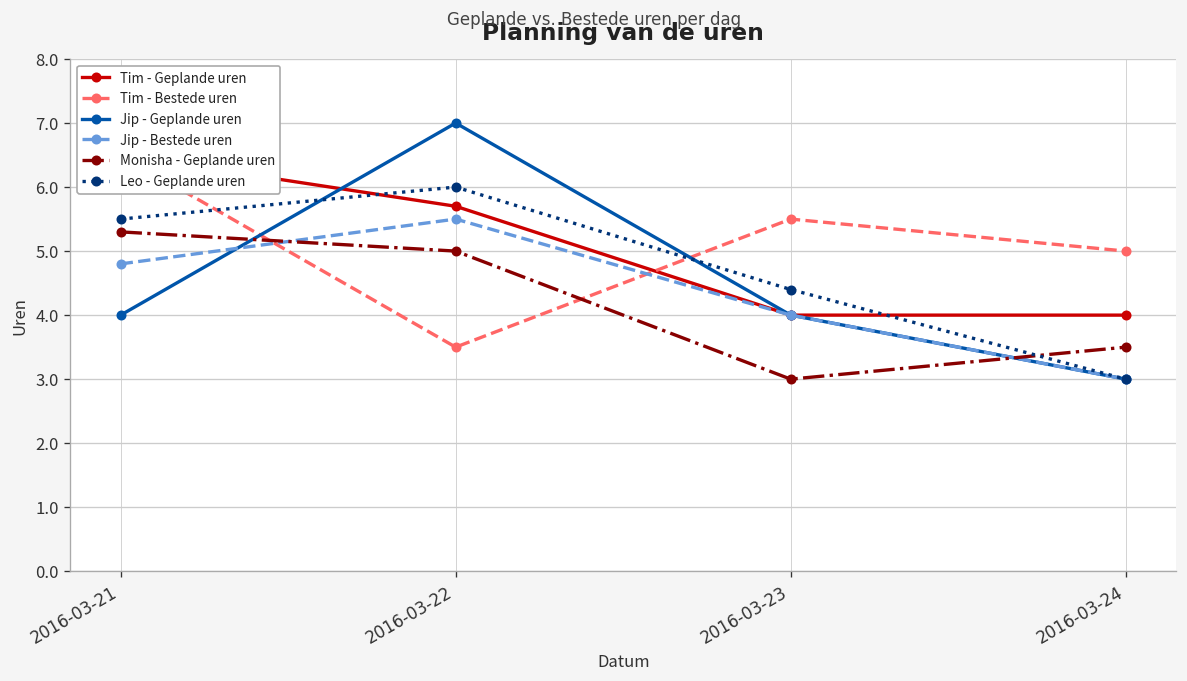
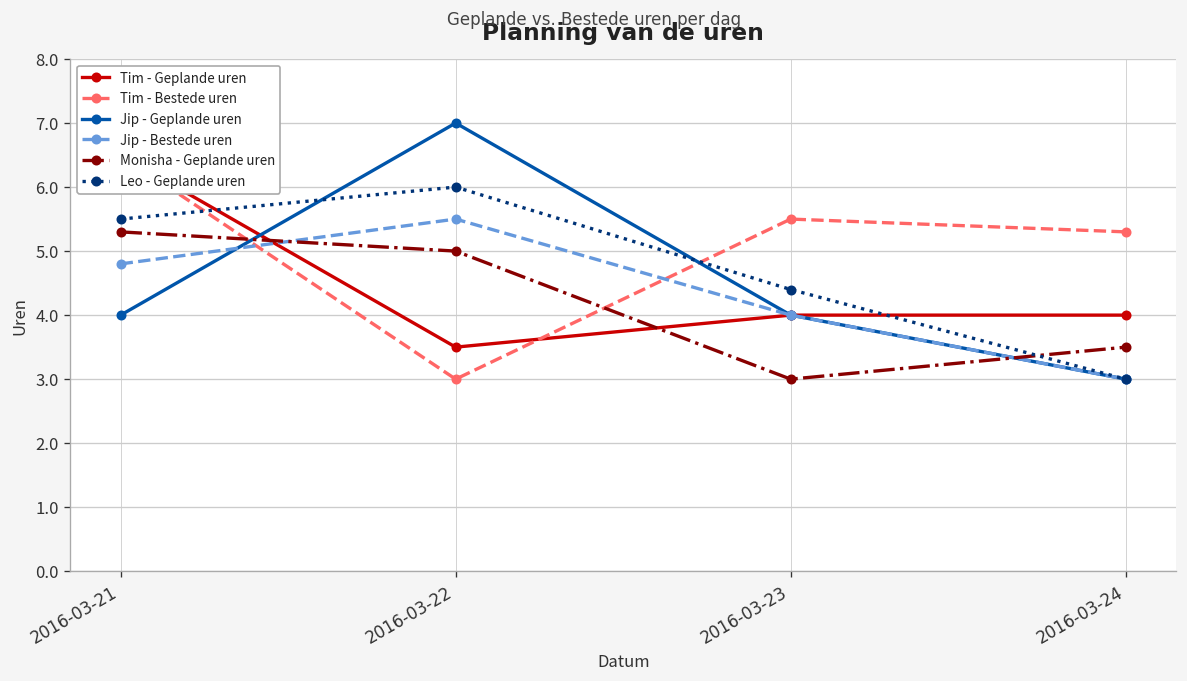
  {
    "Tim - Geplande uren": {
-     "2016-03-22": 5.7,
+     "2016-03-22": 3.5,
      "2016-03-24": 4.0
    },
    "Tim - Bestede uren": {
-     "2016-03-22": 3.5,
+     "2016-03-22": 3.0,
      "2016-03-23": 5.5,
-     "2016-03-24": 5.0
+     "2016-03-24": 5.3
    },
    "Jip - Geplande uren": {
      "2016-03-21": 4.0,
      "2016-03-22": 7.0
    },
    "Jip - Bestede uren": {
      "2016-03-21": 4.8,
      "2016-03-22": 5.5
    },
    "Monisha - Geplande uren": {
      "2016-03-21": 5.3,
      "2016-03-22": 5.0,
      "2016-03-23": 3.0,
      "2016-03-24": 3.5
    },
    "Leo - Geplande uren": {
      "2016-03-21": 5.5,
      "2016-03-22": 6.0,
      "2016-03-23": 4.4
    }
  }
